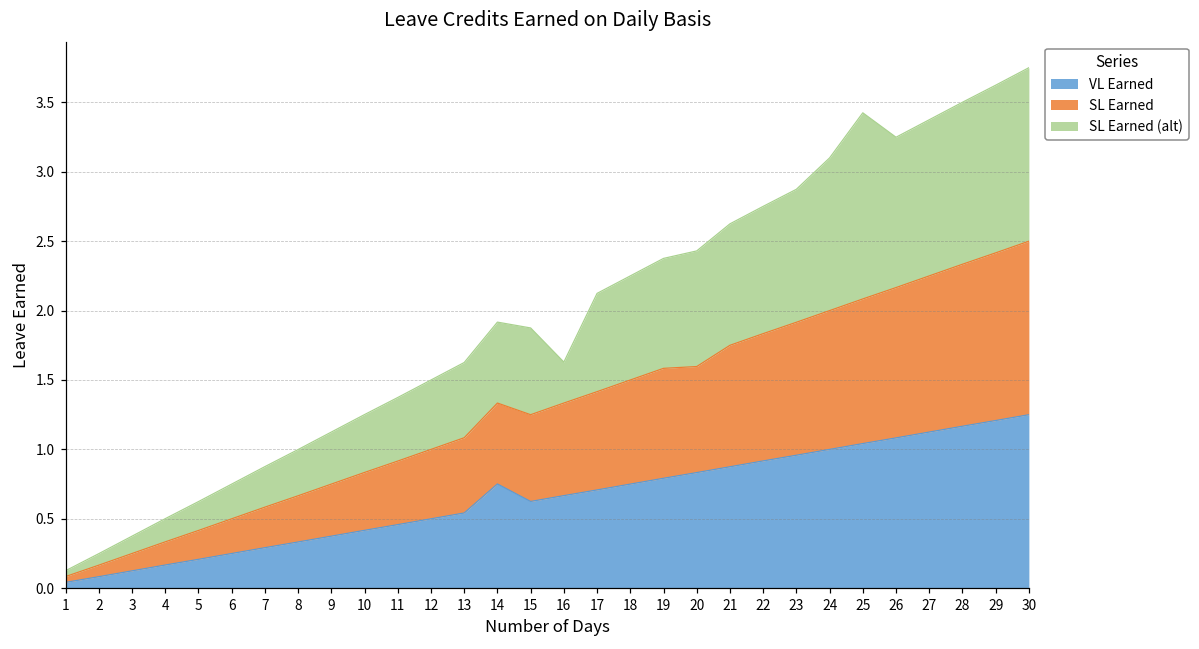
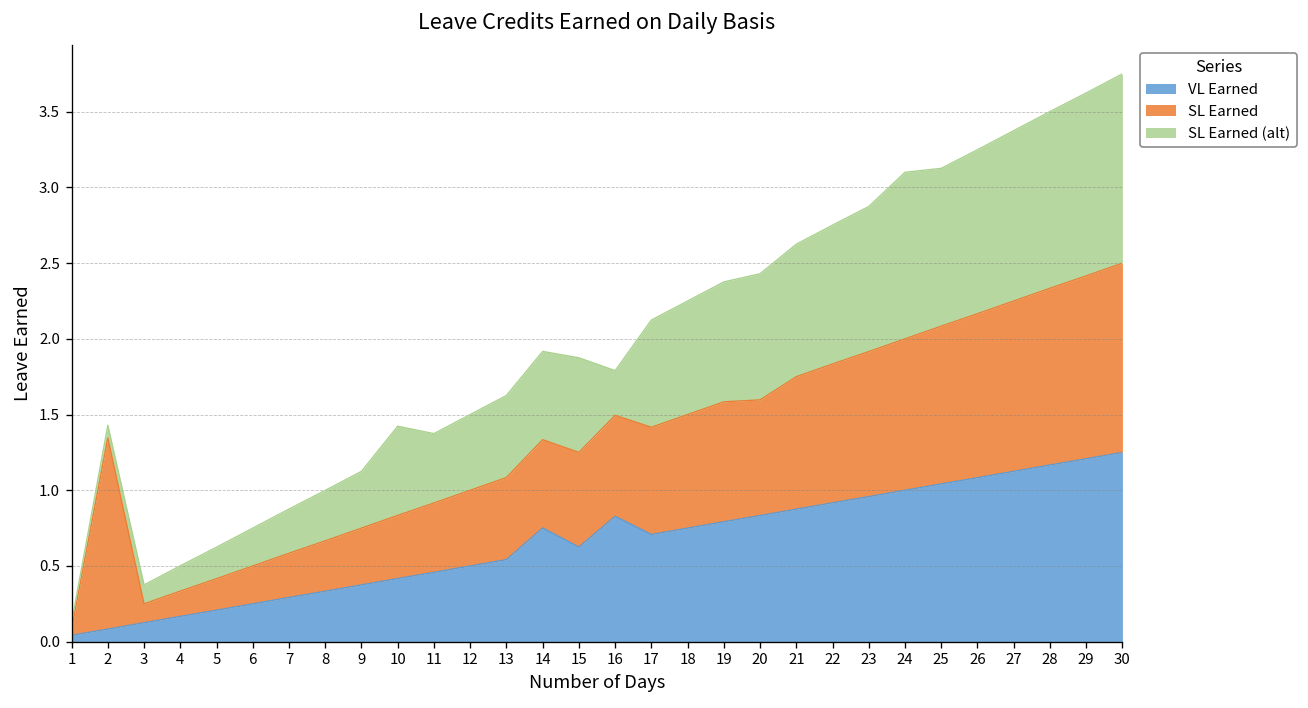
  {
    "VL Earned": {
      "1": 0.04,
      "2": 0.08,
      "3": 0.13,
      "4": 0.17,
      "5": 0.21,
      "6": 0.25,
      "7": 0.29,
      "8": 0.33,
      "9": 0.38,
      "10": 0.42,
      "11": 0.46,
      "12": 0.50,
      "13": 0.54,
      "14": 0.75,
      "15": 0.63,
-     "16": 0.67,
+     "16": 0.83,
      "17": 0.71,
      "18": 0.75,
      "19": 0.79,
      "20": 0.83,
      "21": 0.88,
      "22": 0.92,
      "23": 0.96,
      "24": 1.00,
      "25": 1.04,
      "26": 1.08,
      "27": 1.13,
      "28": 1.17,
      "29": 1.21,
      "30": 1.25
    },
    "SL Earned": {
      "1": 0.04,
-     "2": 0.08,
+     "2": 1.26,
      "3": 0.13,
      "4": 0.17,
      "5": 0.21,
      "6": 0.25,
      "7": 0.29,
      "8": 0.33,
      "9": 0.38,
      "10": 0.42,
      "11": 0.46,
      "12": 0.50,
      "13": 0.54,
      "14": 0.58,
      "15": 0.63,
      "16": 0.67,
      "17": 0.71,
      "18": 0.75,
      "19": 0.79,
      "20": 0.76,
      "21": 0.88,
      "22": 0.92,
      "23": 0.96,
      "24": 1.00,
      "25": 1.04,
      "26": 1.08,
      "27": 1.13,
      "28": 1.17,
      "29": 1.21,
      "30": 1.25
    },
    "SL Earned (alt)": {
      "1": 0.04,
      "2": 0.08,
      "3": 0.13,
      "4": 0.17,
      "5": 0.21,
      "6": 0.25,
      "7": 0.29,
      "8": 0.33,
      "9": 0.38,
-     "10": 0.42,
+     "10": 0.59,
      "11": 0.46,
      "12": 0.50,
      "13": 0.54,
      "14": 0.58,
      "15": 0.63,
      "16": 0.29,
      "17": 0.71,
      "18": 0.75,
      "19": 0.79,
      "20": 0.83,
      "21": 0.88,
      "22": 0.92,
      "23": 0.96,
      "24": 1.10,
-     "25": 1.34,
+     "25": 1.04,
      "26": 1.08,
      "27": 1.13,
      "28": 1.17,
      "29": 1.21,
      "30": 1.25
    }
  }
